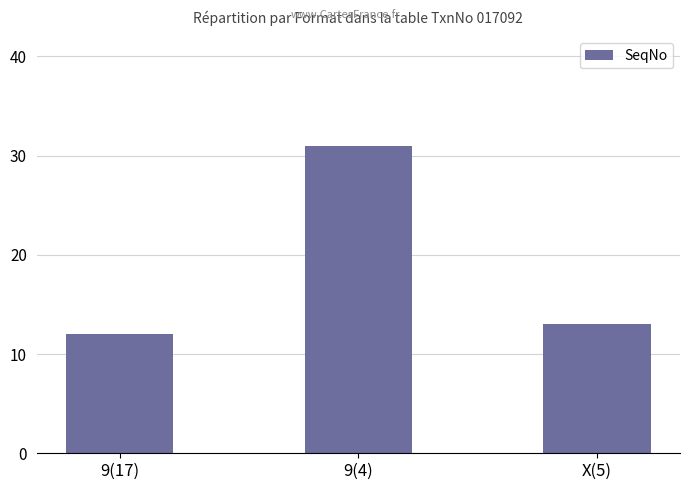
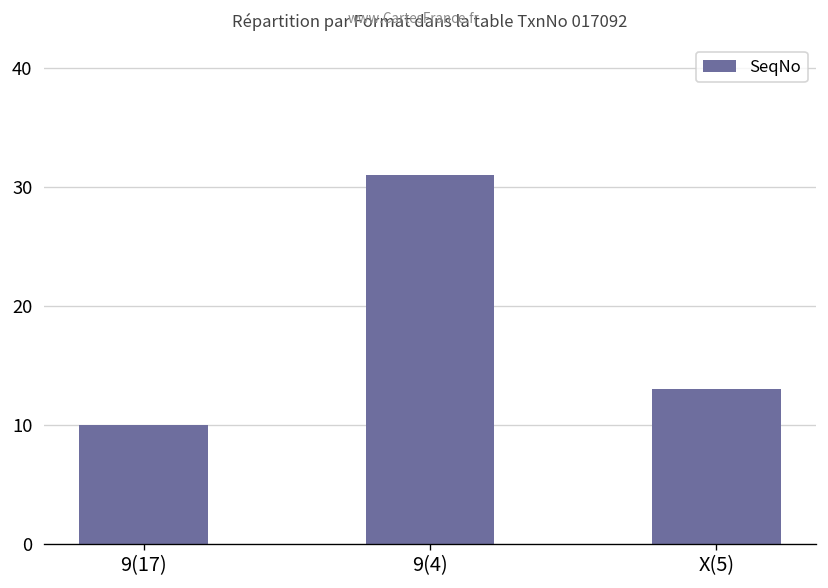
  {
-   "9(17)": 12,
+   "9(17)": 10,
    "9(4)": 31,
    "X(5)": 13
  }
